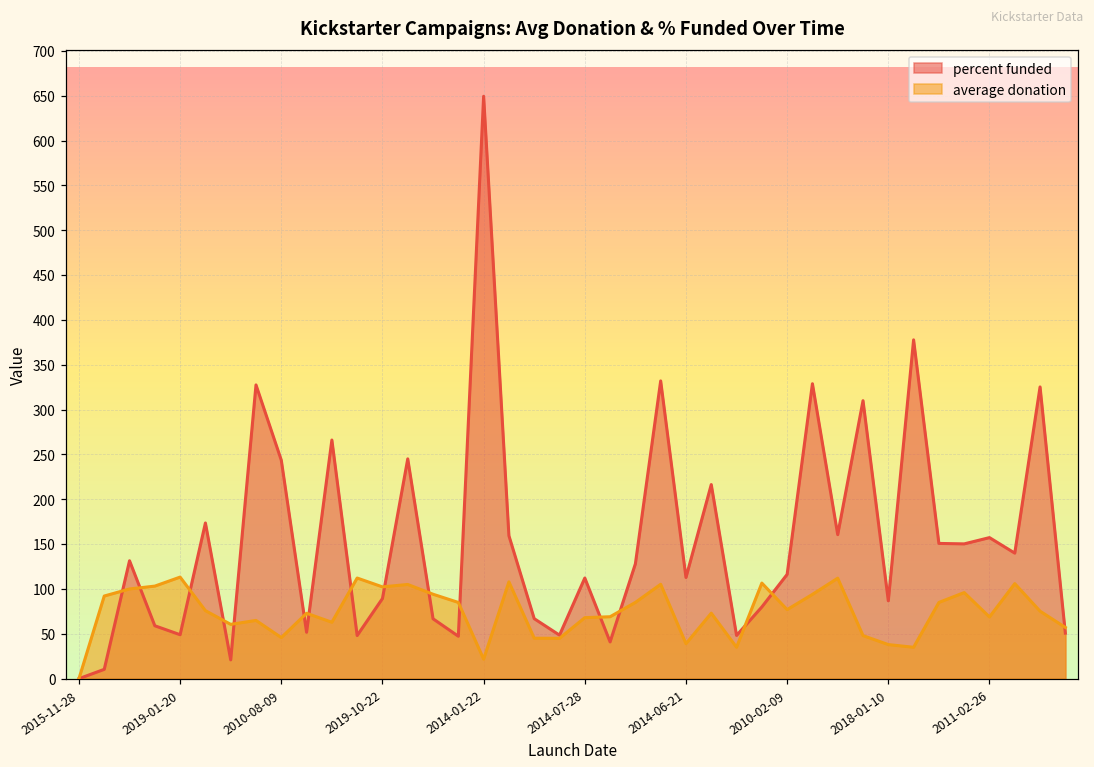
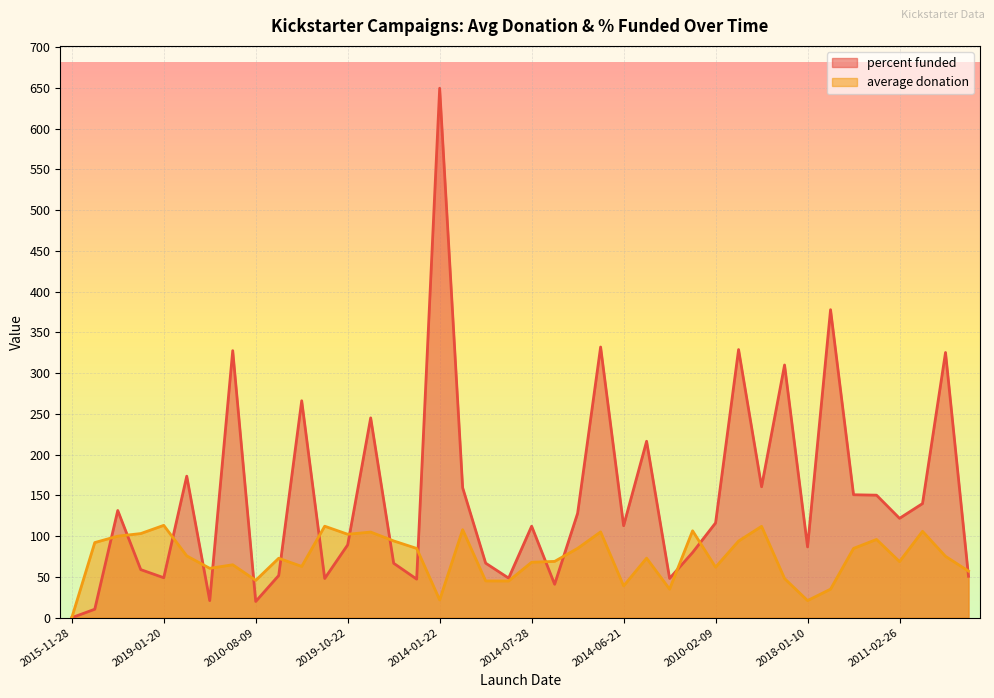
  {
    "percent funded": {
      "2019-01-20": 50,
-     "2010-08-09": 240,
+     "2010-08-09": 20,
      "2019-10-22": 90,
      "2014-01-22": 650,
      "2014-07-28": 110,
      "2014-06-21": 110,
      "2010-02-09": 120,
      "2018-01-10": 90,
-     "2011-02-26": 160
+     "2011-02-26": 120
    },
    "average donation": {
      "2019-01-20": 110,
      "2010-08-09": 50,
      "2019-10-22": 100,
      "2014-01-22": 20,
      "2014-07-28": 70,
      "2014-06-21": 40,
-     "2010-02-09": 80,
-     "2018-01-10": 40,
+     "2010-02-09": 60,
+     "2018-01-10": 20,
      "2011-02-26": 70
    }
  }
